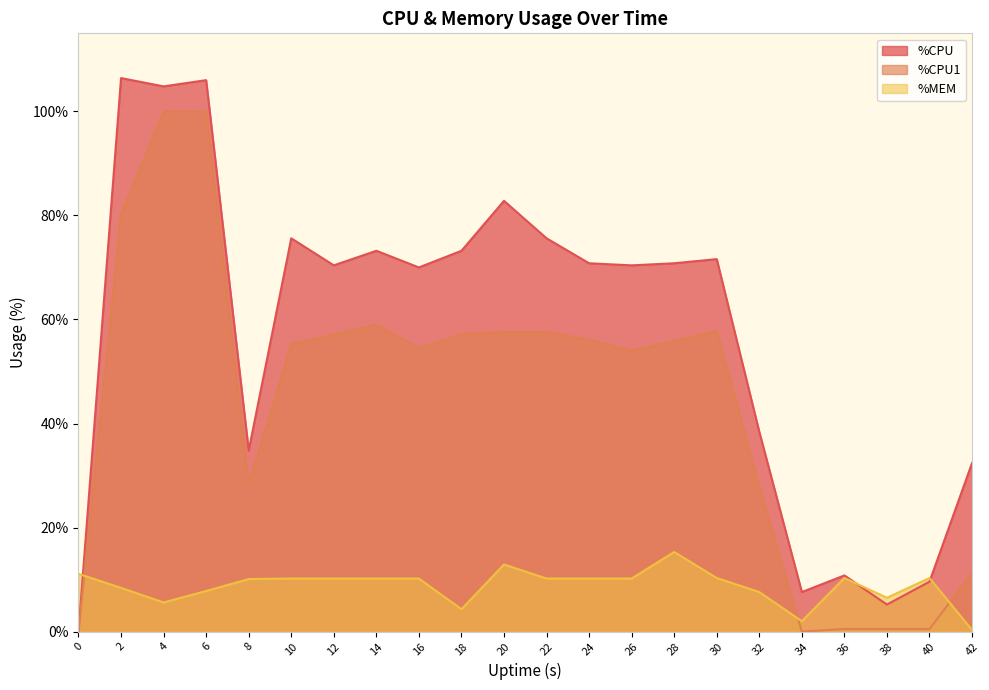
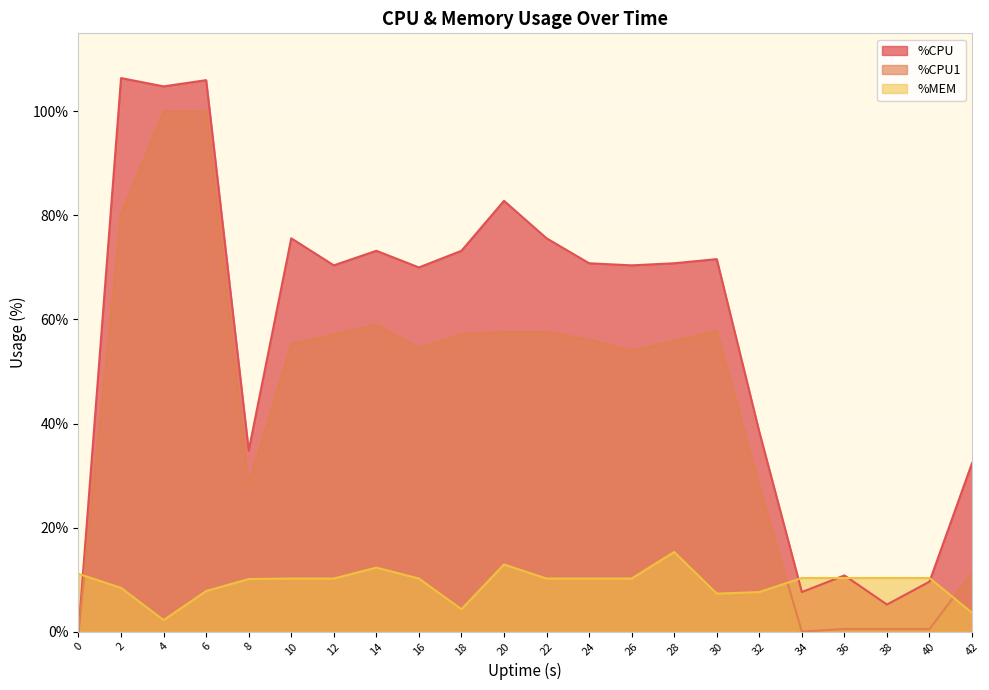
  {
    "%MEM": {
      "0": "11%",
      "2": "8%",
-     "4": "6%",
+     "4": "2%",
      "6": "8%",
      "8": "10%",
      "10": "10%",
      "12": "10%",
-     "14": "10%",
+     "14": "12%",
      "16": "10%",
      "18": "4%",
      "20": "13%",
      "22": "10%",
      "24": "10%",
      "26": "10%",
      "28": "15%",
-     "30": "10%",
+     "30": "7%",
      "32": "8%",
-     "34": "2%",
+     "34": "10%",
      "36": "10%",
-     "38": "7%",
+     "38": "10%",
      "40": "10%",
-     "42": "0%"
+     "42": "4%"
    }
  }
